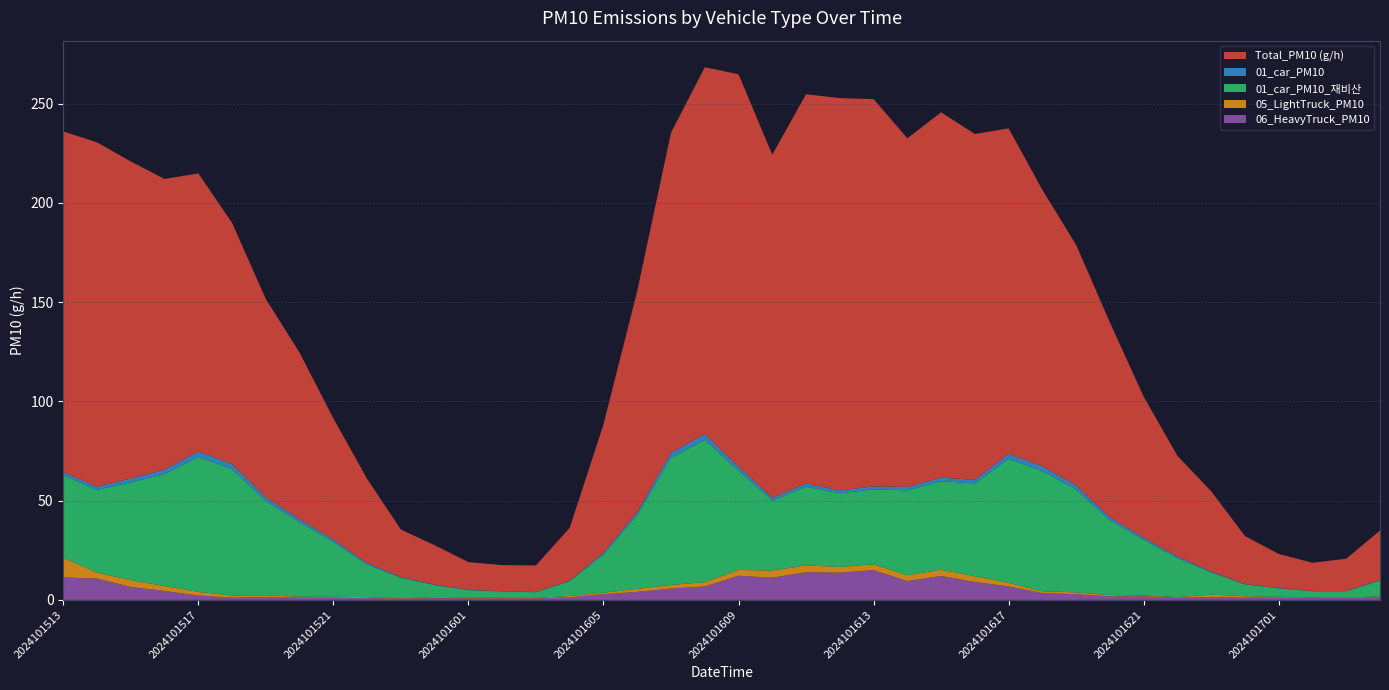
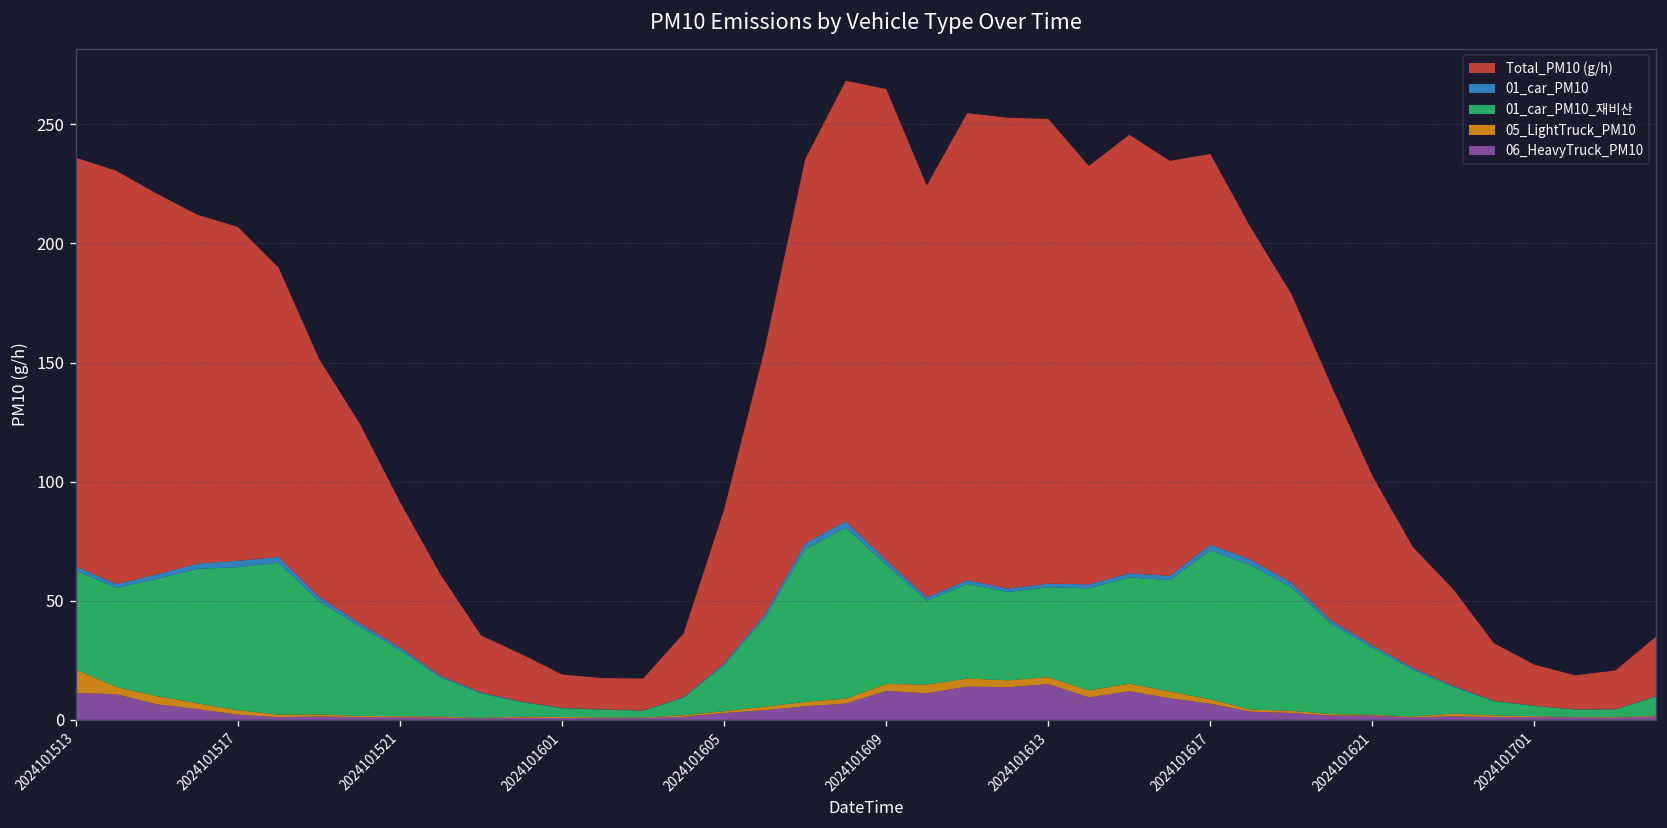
  {
    "06_HeavyTruck_PM10": {
      "2024101513": 11,
      "2024101517": 2,
      "2024101609": 12,
      "2024101613": 15,
      "2024101617": 7
    },
    "05_LightTruck_PM10": {
      "2024101513": 10,
      "2024101517": 2,
      "2024101609": 3,
      "2024101613": 3,
      "2024101617": 2
    },
    "01_car_PM10_재비산": {
      "2024101513": 42,
-     "2024101517": 68,
+     "2024101517": 60,
      "2024101609": 50,
      "2024101613": 38,
      "2024101617": 62
    },
    "01_car_PM10": {
      "2024101513": 2,
      "2024101517": 3,
      "2024101609": 2,
      "2024101613": 1,
      "2024101617": 2
    },
    "Total_PM10 (g/h)": {
      "2024101513": 172,
      "2024101517": 140,
      "2024101521": 61,
      "2024101601": 14,
      "2024101605": 65,
      "2024101609": 198,
      "2024101613": 195,
      "2024101617": 164,
      "2024101621": 71,
      "2024101701": 17
    }
  }
